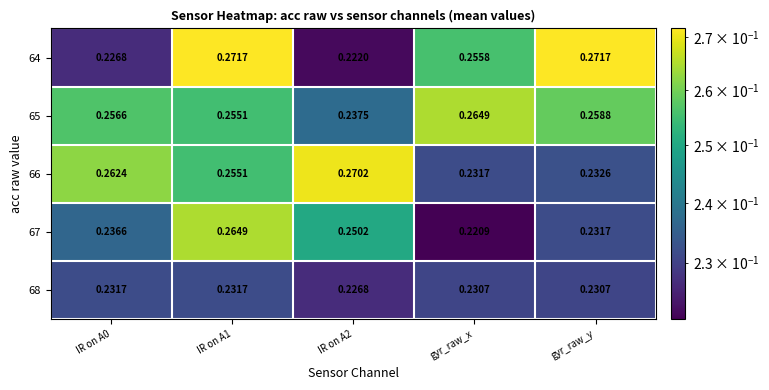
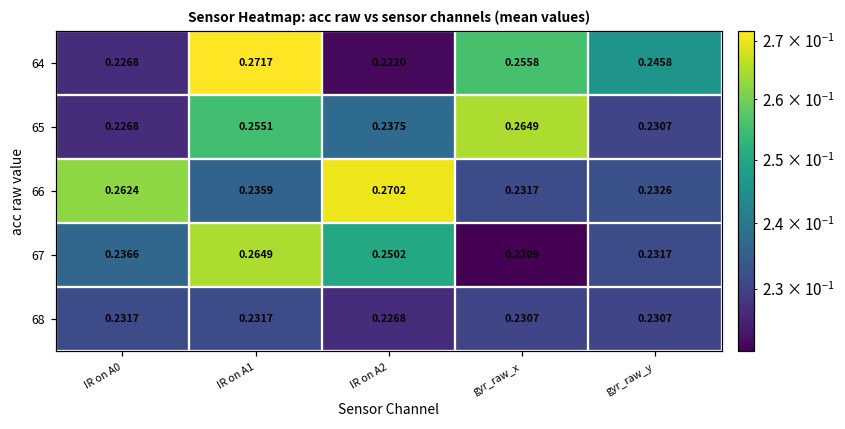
  {
    "64": {
      "IR on A0": 0.2268,
      "IR on A1": 0.2717,
      "IR on A2": 0.2220,
      "gyr_raw_x": 0.2558,
-     "gyr_raw_y": 0.2717
+     "gyr_raw_y": 0.2458
    },
    "65": {
-     "IR on A0": 0.2566,
+     "IR on A0": 0.2268,
      "IR on A1": 0.2551,
      "IR on A2": 0.2375,
      "gyr_raw_x": 0.2649,
-     "gyr_raw_y": 0.2588
+     "gyr_raw_y": 0.2307
    },
    "66": {
      "IR on A0": 0.2624,
-     "IR on A1": 0.2551,
+     "IR on A1": 0.2359,
      "IR on A2": 0.2702,
      "gyr_raw_x": 0.2317,
      "gyr_raw_y": 0.2326
    },
    "67": {
      "IR on A0": 0.2366,
      "IR on A1": 0.2649,
      "IR on A2": 0.2502,
      "gyr_raw_x": 0.2209,
      "gyr_raw_y": 0.2317
    },
    "68": {
      "IR on A0": 0.2317,
      "IR on A1": 0.2317,
      "IR on A2": 0.2268,
      "gyr_raw_x": 0.2307,
      "gyr_raw_y": 0.2307
    }
  }
